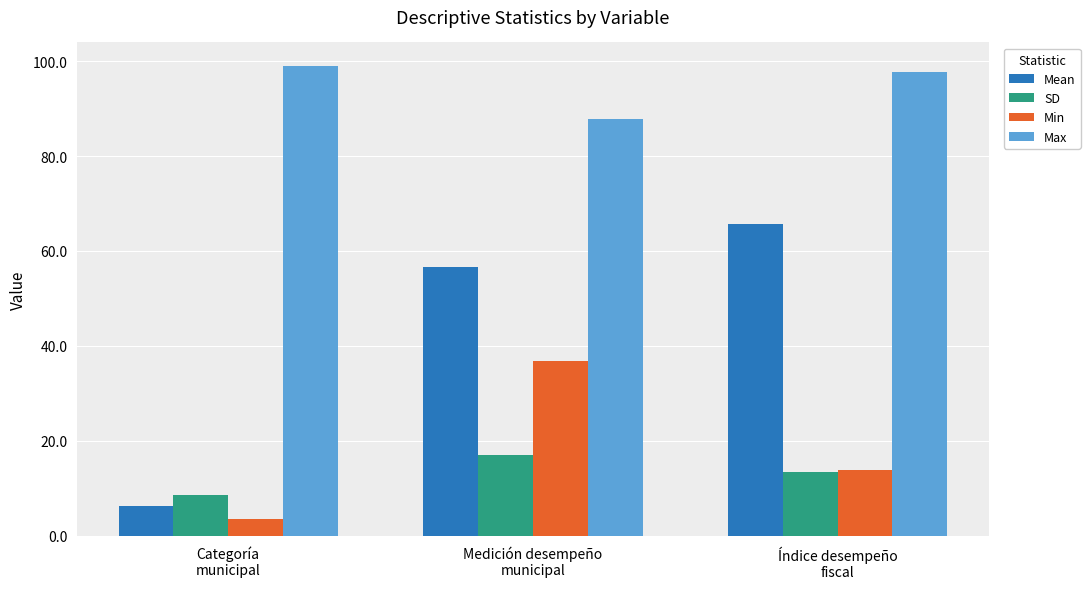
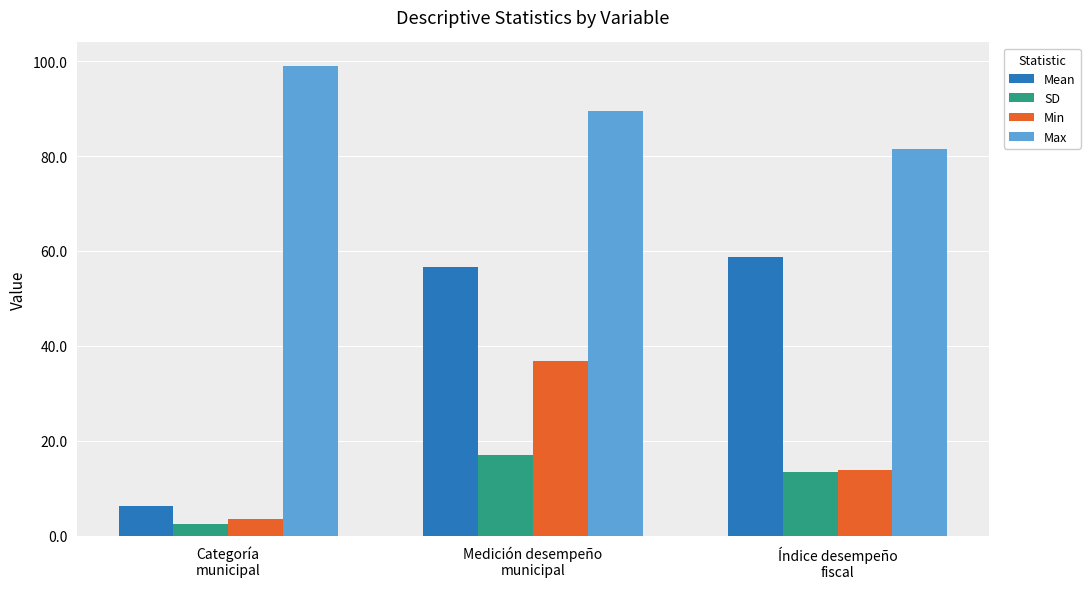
  {
    "Mean": {
      "Categoría municipal": 6,
      "Medición desempeño municipal": 57,
-     "Índice desempeño fiscal": 66
+     "Índice desempeño fiscal": 59
    },
    "SD": {
-     "Categoría municipal": 8,
+     "Categoría municipal": 2,
      "Medición desempeño municipal": 17,
      "Índice desempeño fiscal": 13
    },
    "Min": {
      "Categoría municipal": 4,
      "Medición desempeño municipal": 37,
      "Índice desempeño fiscal": 14
    },
    "Max": {
      "Categoría municipal": 99,
-     "Medición desempeño municipal": 88,
-     "Índice desempeño fiscal": 98
+     "Medición desempeño municipal": 90,
+     "Índice desempeño fiscal": 81
    }
  }
